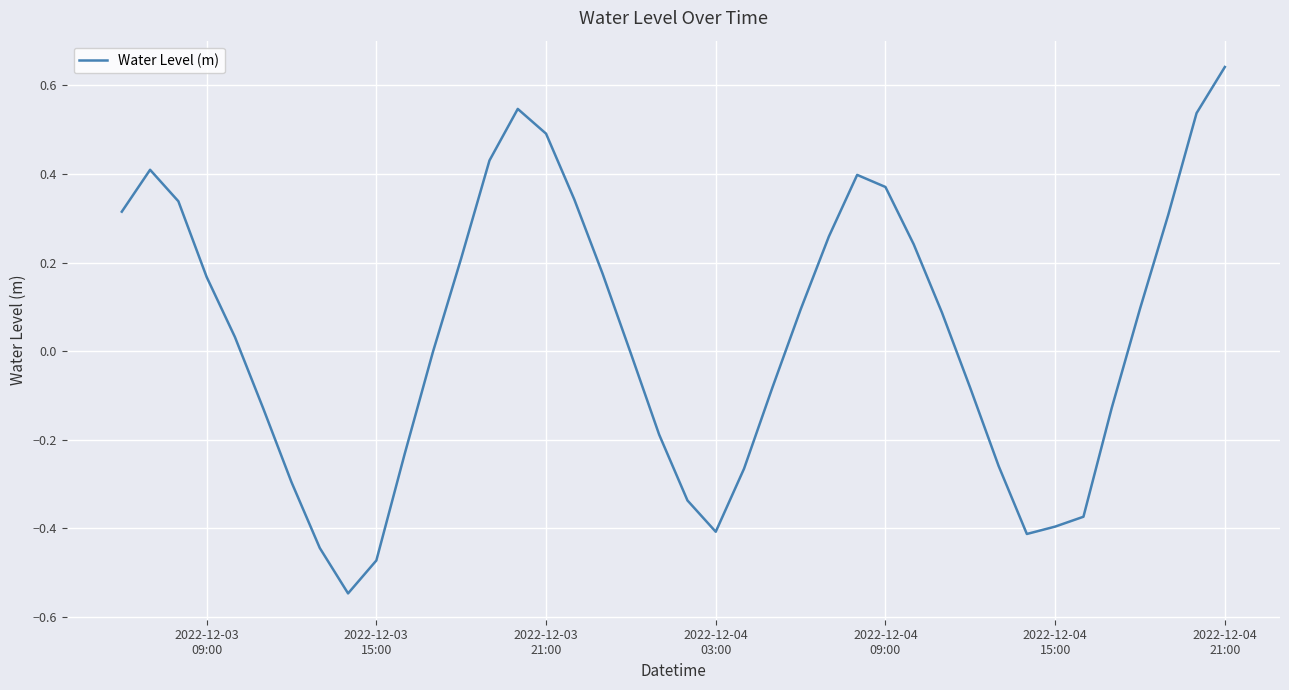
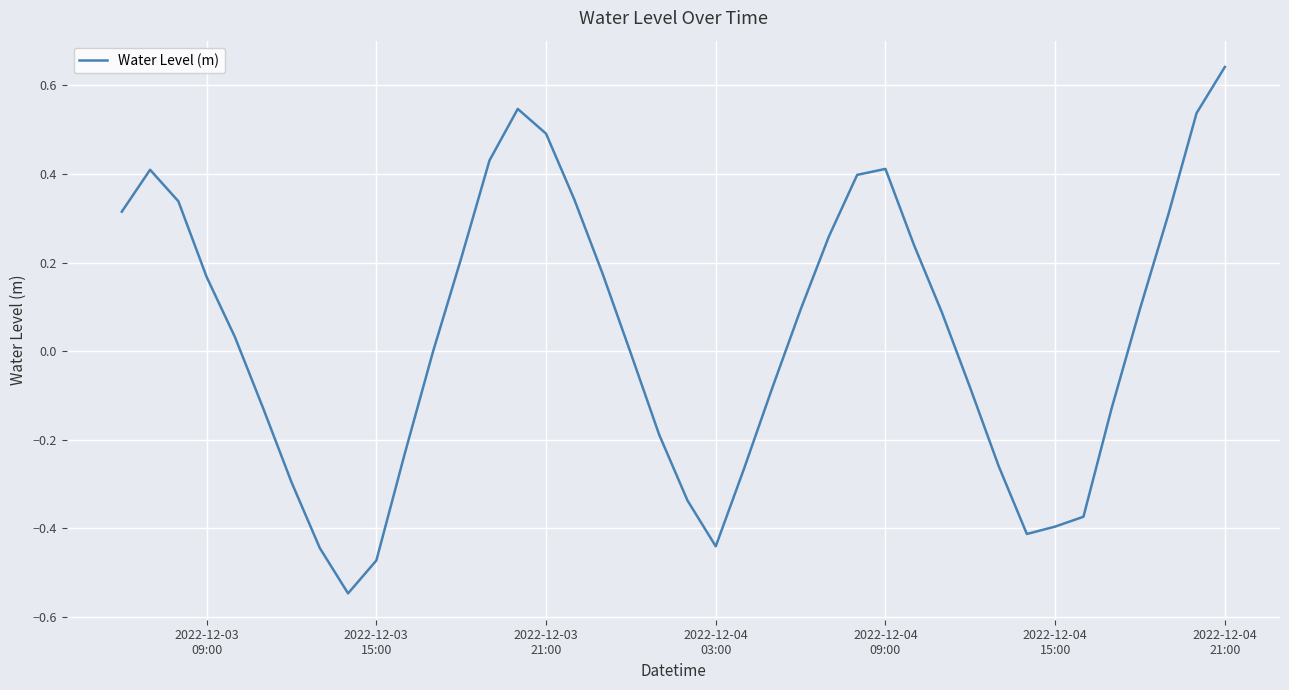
  {
    "2022-12-03 09:00": 0.17,
    "2022-12-03 15:00": -0.47,
    "2022-12-03 21:00": 0.49,
-   "2022-12-04 03:00": -0.41,
-   "2022-12-04 09:00": 0.37,
+   "2022-12-04 03:00": -0.44,
+   "2022-12-04 09:00": 0.41,
    "2022-12-04 15:00": -0.40,
    "2022-12-04 21:00": 0.64
  }
